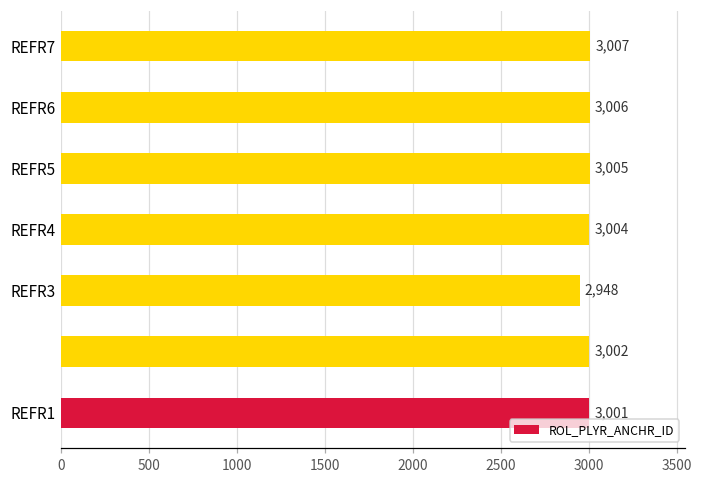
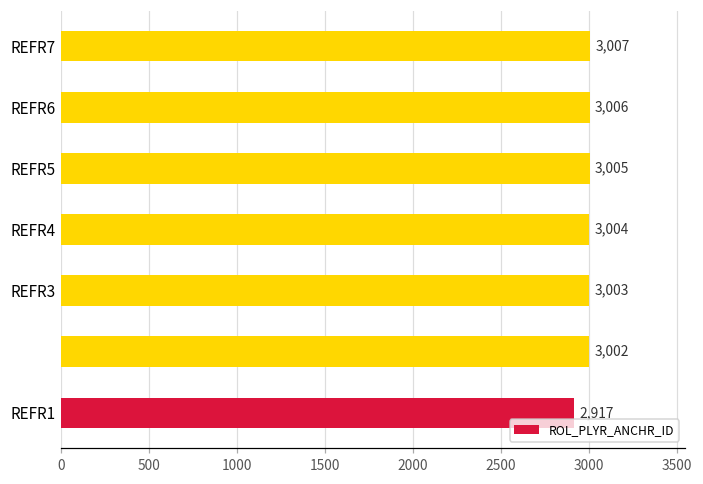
  {
    "REFR7": "3,007",
    "REFR6": "3,006",
    "REFR5": "3,005",
    "REFR4": "3,004",
-   "REFR3": "2,948",
-   "REFR1": "3,001"
+   "REFR3": "3,003",
+   "REFR1": "2,917"
  }
